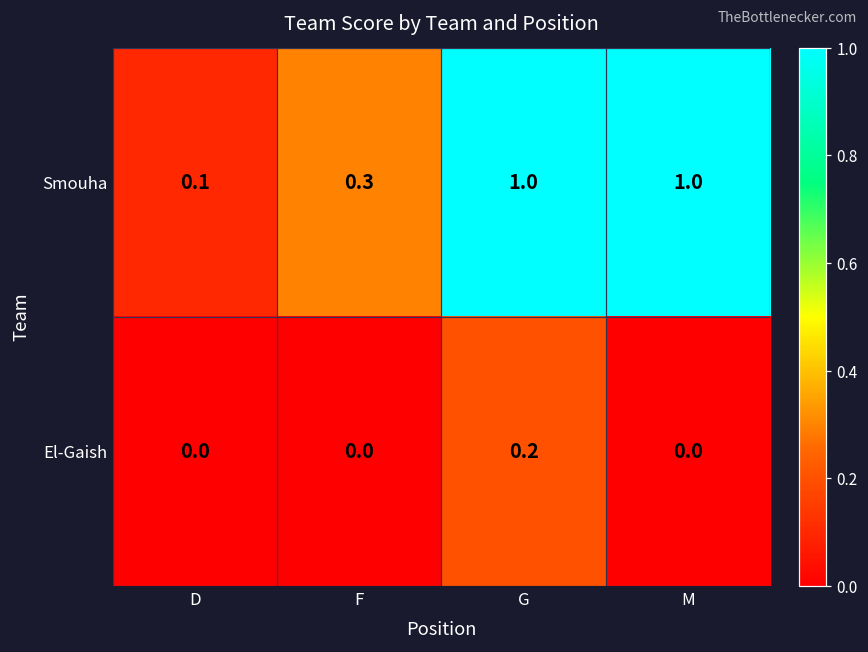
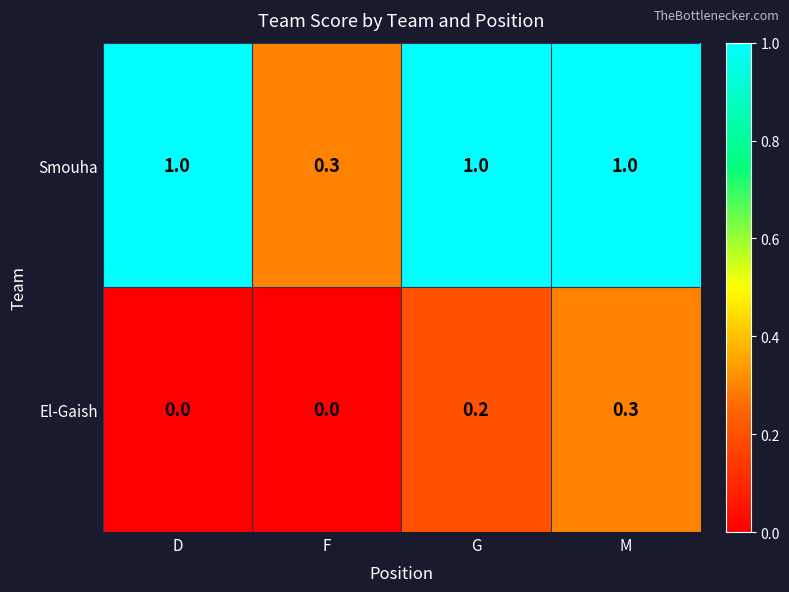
  {
    "Smouha": {
-     "D": 0.1,
+     "D": 1.0,
      "F": 0.3,
      "G": 1.0,
      "M": 1.0
    },
    "El-Gaish": {
      "D": 0.0,
      "F": 0.0,
      "G": 0.2,
-     "M": 0.0
+     "M": 0.3
    }
  }
